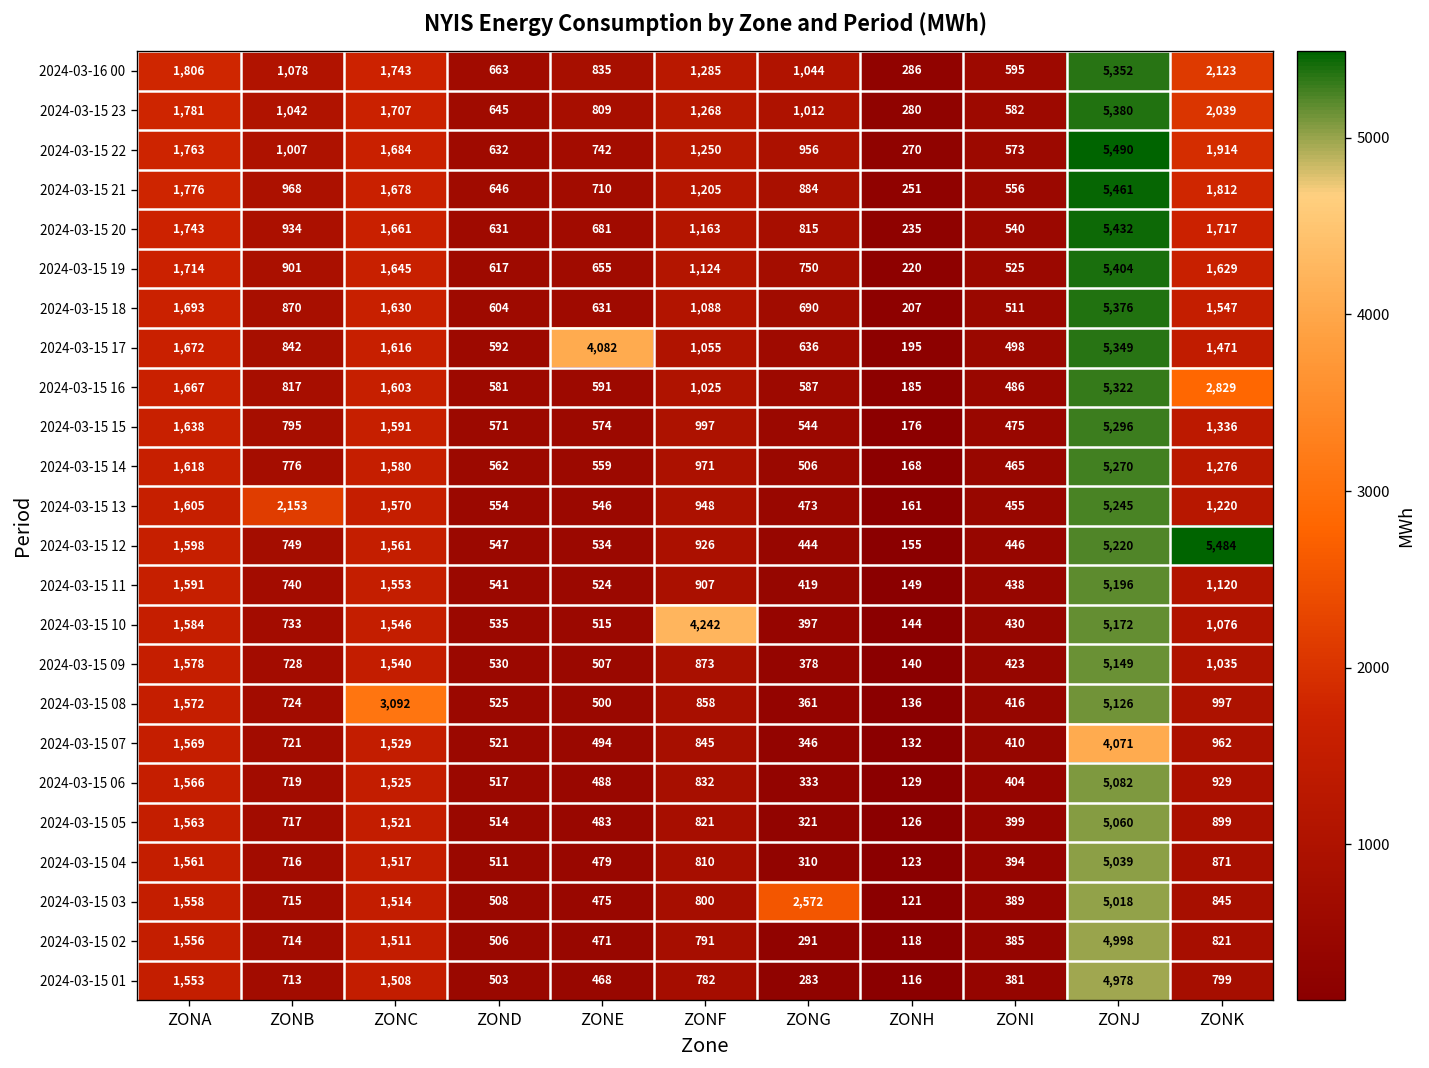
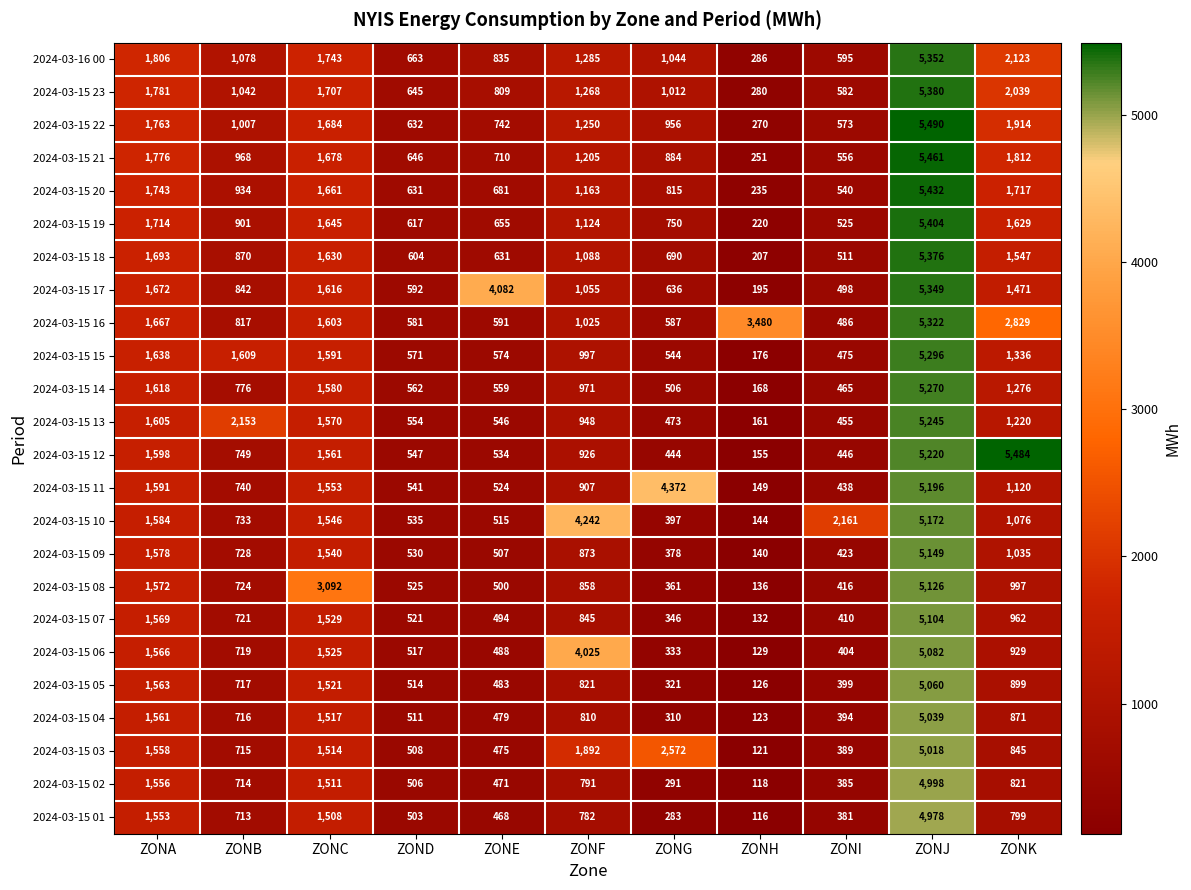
  {
    "2024-03-15 16": {
      "ZONA": "1,667",
      "ZONB": "817",
      "ZONC": "1,603",
      "ZOND": "581",
      "ZONE": "591",
      "ZONF": "1,025",
      "ZONG": "587",
-     "ZONH": "185",
+     "ZONH": "3,480",
      "ZONI": "486",
      "ZONJ": "5,322",
      "ZONK": "2,829"
    },
    "2024-03-15 15": {
      "ZONA": "1,638",
-     "ZONB": "795",
+     "ZONB": "1,609",
      "ZONC": "1,591",
      "ZOND": "571",
      "ZONE": "574",
      "ZONF": "997",
      "ZONG": "544",
      "ZONH": "176",
      "ZONI": "475",
      "ZONJ": "5,296",
      "ZONK": "1,336"
    },
    "2024-03-15 11": {
      "ZONA": "1,591",
      "ZONB": "740",
      "ZONC": "1,553",
      "ZOND": "541",
      "ZONE": "524",
      "ZONF": "907",
-     "ZONG": "419",
+     "ZONG": "4,372",
      "ZONH": "149",
      "ZONI": "438",
      "ZONJ": "5,196",
      "ZONK": "1,120"
    },
    "2024-03-15 10": {
      "ZONA": "1,584",
      "ZONB": "733",
      "ZONC": "1,546",
      "ZOND": "535",
      "ZONE": "515",
      "ZONF": "4,242",
      "ZONG": "397",
      "ZONH": "144",
-     "ZONI": "430",
+     "ZONI": "2,161",
      "ZONJ": "5,172",
      "ZONK": "1,076"
    },
    "2024-03-15 07": {
      "ZONA": "1,569",
      "ZONB": "721",
      "ZONC": "1,529",
      "ZOND": "521",
      "ZONE": "494",
      "ZONF": "845",
      "ZONG": "346",
      "ZONH": "132",
      "ZONI": "410",
-     "ZONJ": "4,071",
+     "ZONJ": "5,104",
      "ZONK": "962"
    },
    "2024-03-15 06": {
      "ZONA": "1,566",
      "ZONB": "719",
      "ZONC": "1,525",
      "ZOND": "517",
      "ZONE": "488",
-     "ZONF": "832",
+     "ZONF": "4,025",
      "ZONG": "333",
      "ZONH": "129",
      "ZONI": "404",
      "ZONJ": "5,082",
      "ZONK": "929"
    },
    "2024-03-15 03": {
      "ZONA": "1,558",
      "ZONB": "715",
      "ZONC": "1,514",
      "ZOND": "508",
      "ZONE": "475",
-     "ZONF": "800",
+     "ZONF": "1,892",
      "ZONG": "2,572",
      "ZONH": "121",
      "ZONI": "389",
      "ZONJ": "5,018",
      "ZONK": "845"
    }
  }
